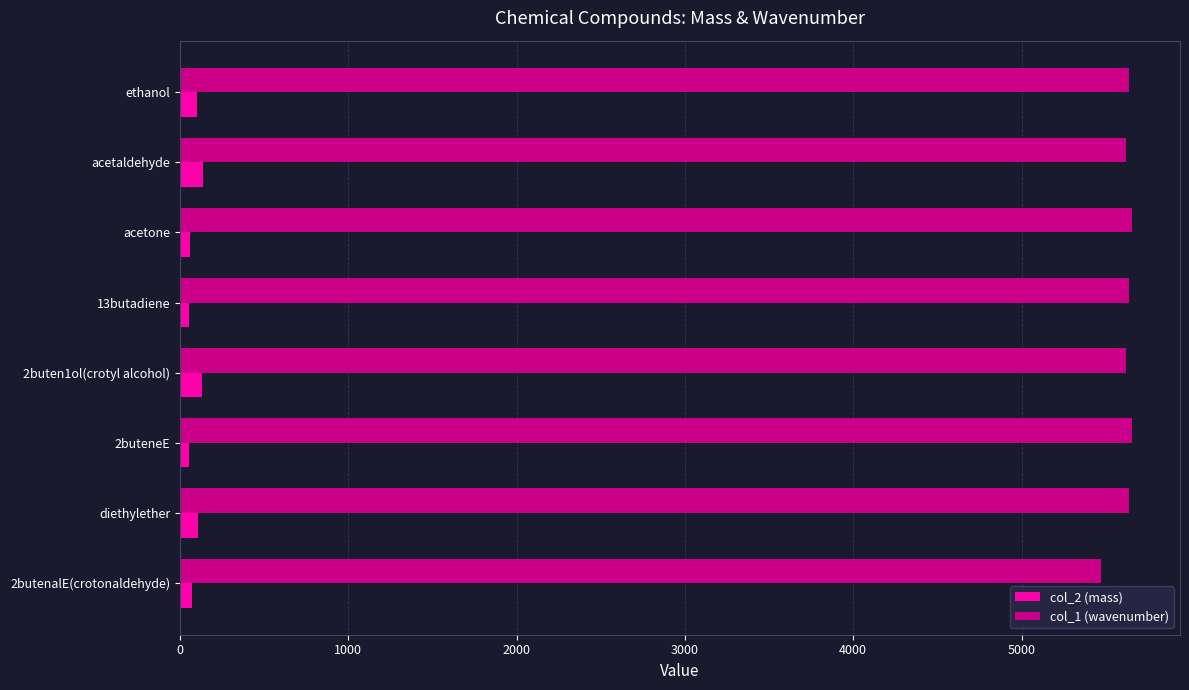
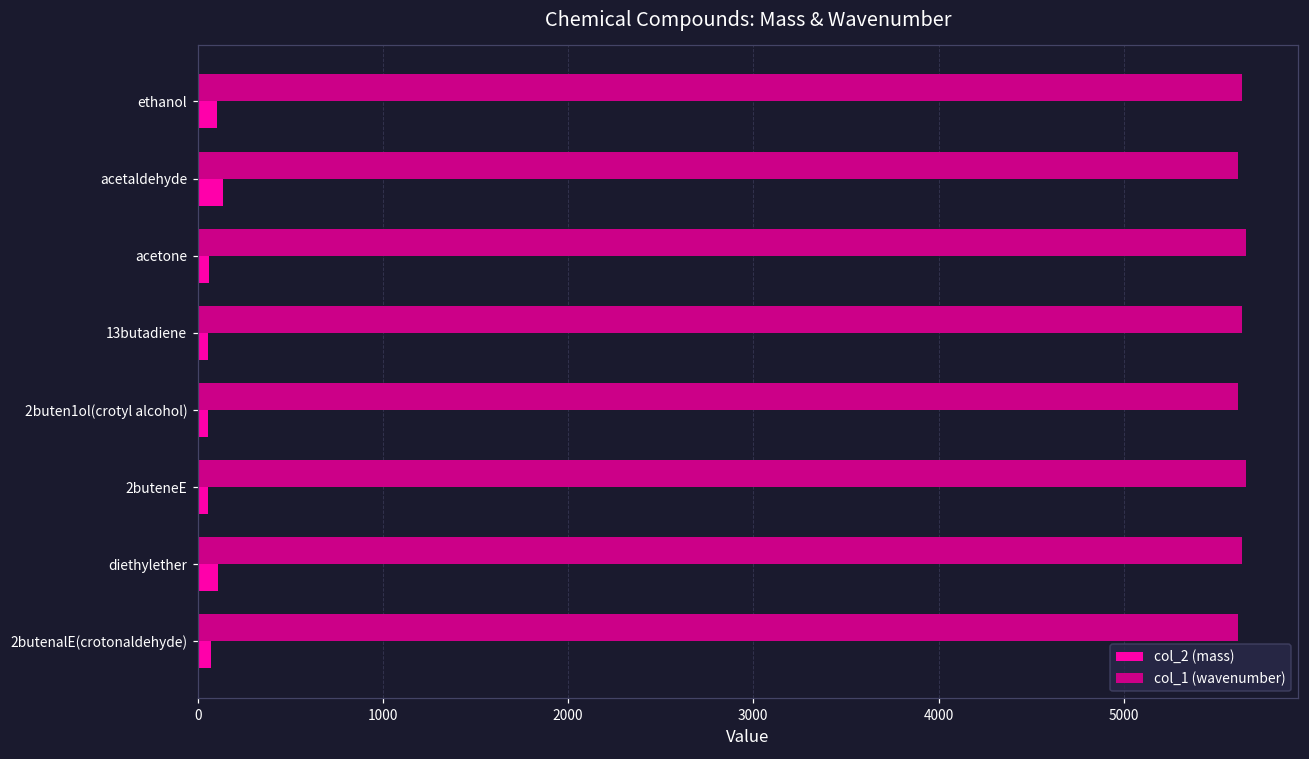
  {
    "col_2 (mass)": {
      "ethanol": 100,
      "acetaldehyde": 140,
      "acetone": 60,
      "13butadiene": 50,
-     "2buten1ol(crotyl alcohol)": 130,
+     "2buten1ol(crotyl alcohol)": 60,
      "2buteneE": 60,
      "diethylether": 110,
      "2butenalE(crotonaldehyde)": 70
    },
    "col_1 (wavenumber)": {
      "ethanol": 5640,
      "acetaldehyde": 5620,
      "acetone": 5660,
      "13butadiene": 5640,
      "2buten1ol(crotyl alcohol)": 5620,
      "2buteneE": 5660,
      "diethylether": 5640,
-     "2butenalE(crotonaldehyde)": 5470
+     "2butenalE(crotonaldehyde)": 5620
    }
  }
